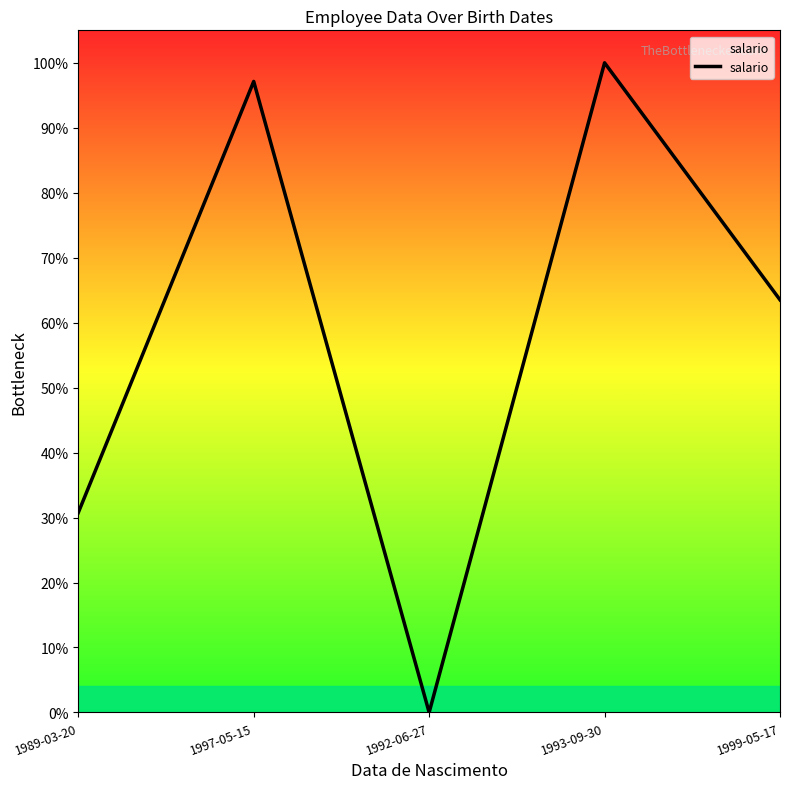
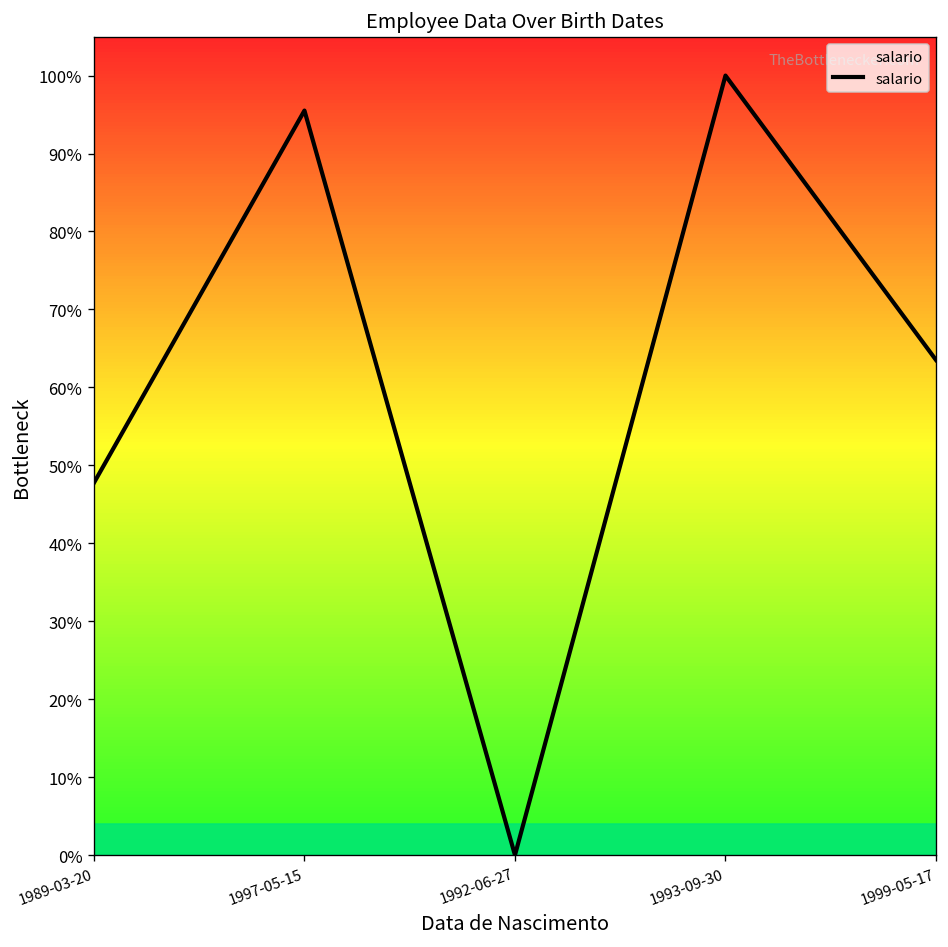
  {
-   "1989-03-20": "31%",
-   "1997-05-15": "97%",
+   "1989-03-20": "48%",
+   "1997-05-15": "96%",
    "1993-09-30": "100%",
    "1999-05-17": "64%"
  }
